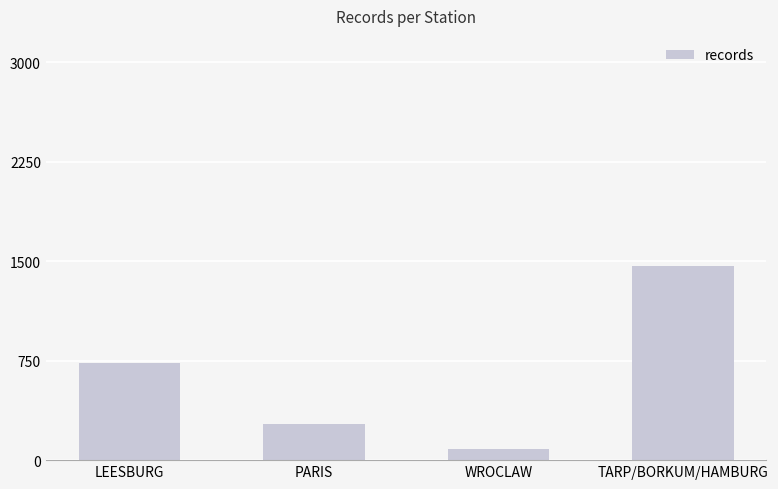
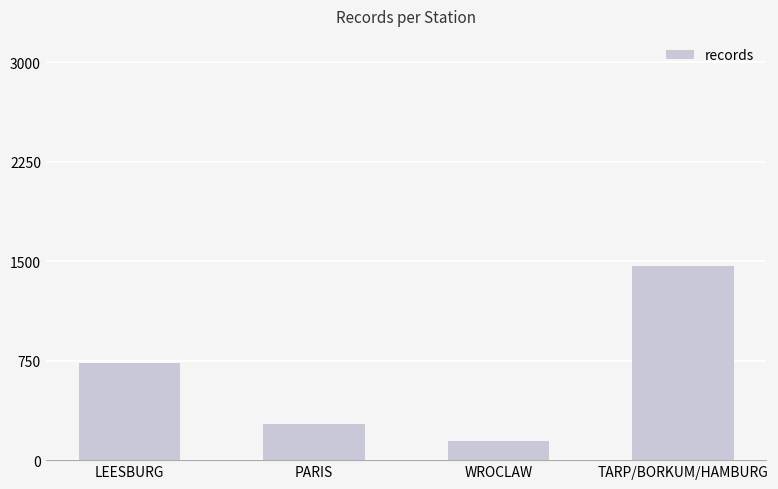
  {
    "LEESBURG": 730,
    "PARIS": 270,
-   "WROCLAW": 80,
+   "WROCLAW": 150,
    "TARP/BORKUM/HAMBURG": 1470
  }
